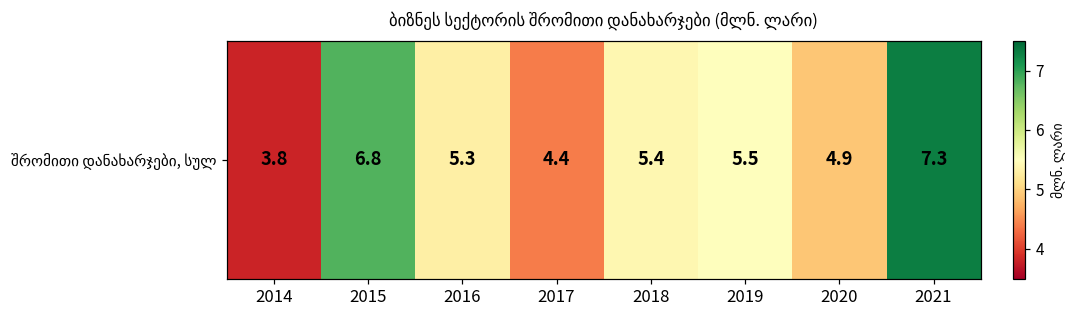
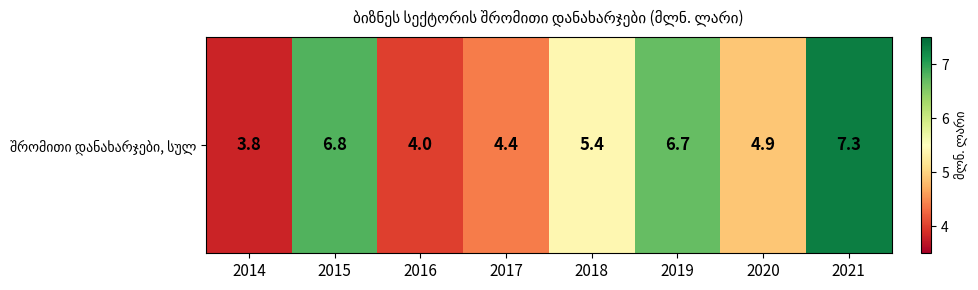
  {
    "შრომითი დანახარჯები, სულ": {
      "2014": 3.8,
      "2015": 6.8,
-     "2016": 5.3,
+     "2016": 4.0,
      "2017": 4.4,
      "2018": 5.4,
-     "2019": 5.5,
+     "2019": 6.7,
      "2020": 4.9,
      "2021": 7.3
    }
  }
